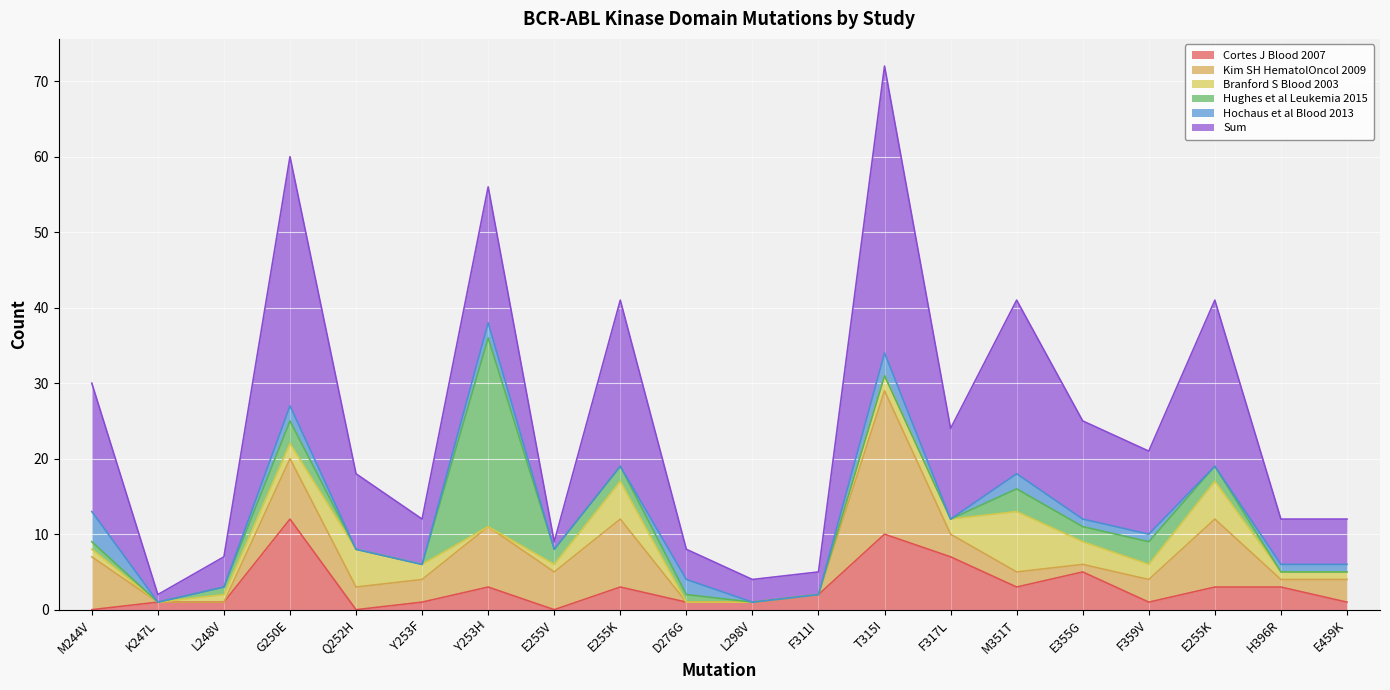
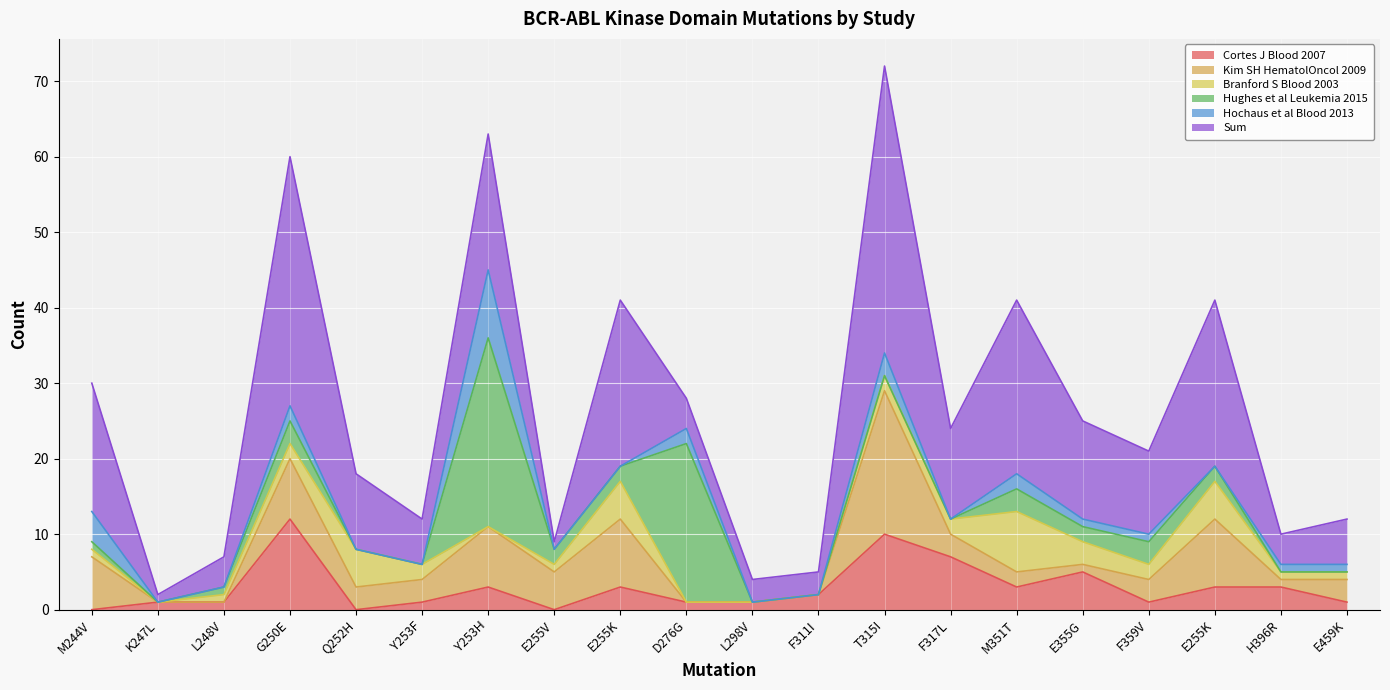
  {
    "Cortes J Blood 2007": {
      "M244V": 0,
      "G250E": 12,
      "Q252H": 0,
      "Y253F": 1,
      "Y253H": 3,
      "E255V": 0,
      "T315I": 10,
      "F317L": 7,
      "M351T": 3,
      "E355G": 5,
      "F359V": 1,
      "H396R": 3,
      "E459K": 1
    },
    "Hughes et al Leukemia 2015": {
      "M244V": 1,
      "G250E": 3,
      "Y253H": 25,
-     "D276G": 1,
+     "D276G": 21,
      "M351T": 3,
      "E355G": 2,
      "F359V": 3
    },
    "Hochaus et al Blood 2013": {
      "M244V": 4,
      "G250E": 2,
-     "Y253H": 2,
+     "Y253H": 9,
      "D276G": 2,
      "T315I": 3,
      "M351T": 2,
      "E355G": 1,
      "F359V": 1,
      "H396R": 1,
      "E459K": 1
    },
    "Sum": {
      "M244V": 17,
      "K247L": 1,
      "L248V": 4,
      "G250E": 33,
      "Q252H": 10,
      "Y253F": 6,
      "Y253H": 18,
      "E255V": 1,
      "D276G": 4,
      "L298V": 3,
      "F311I": 3,
      "T315I": 38,
      "F317L": 12,
      "M351T": 23,
      "E355G": 13,
      "F359V": 11,
-     "H396R": 6,
+     "H396R": 4,
      "E459K": 6
    }
  }
